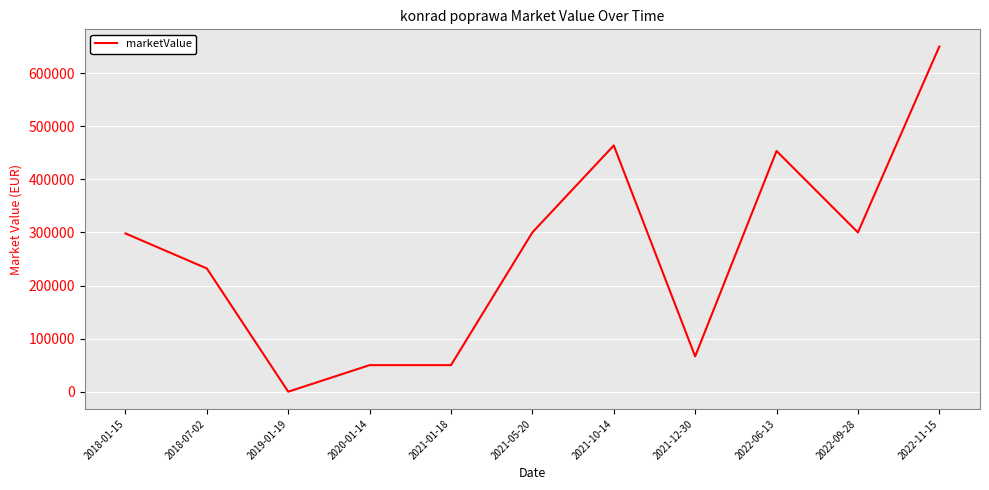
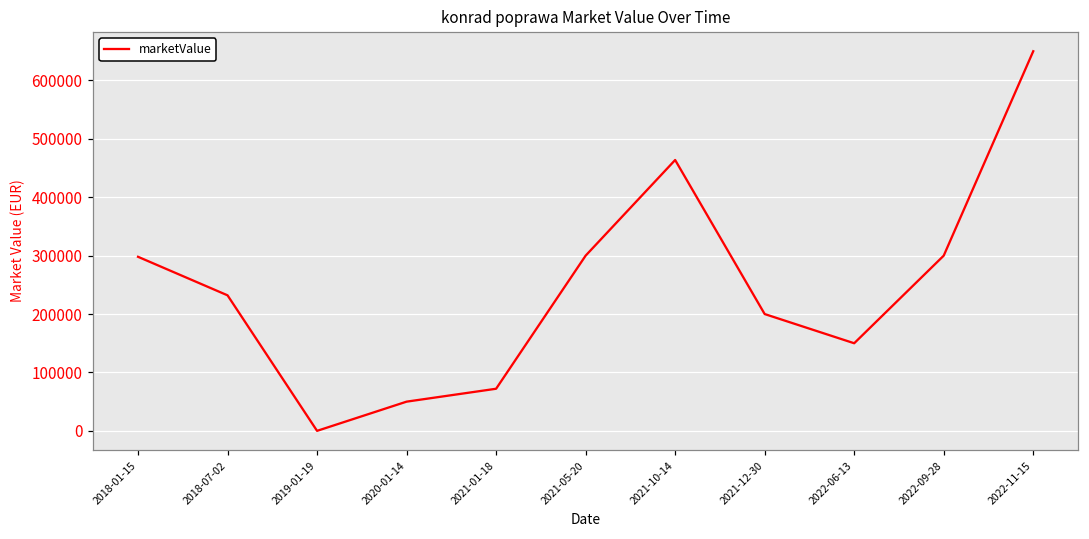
  {
    "2018-01-15": 300000,
    "2018-07-02": 230000,
    "2019-01-19": 0,
    "2020-01-14": 50000,
-   "2021-01-18": 50000,
+   "2021-01-18": 70000,
    "2021-05-20": 300000,
    "2021-10-14": 460000,
-   "2021-12-30": 70000,
-   "2022-06-13": 450000,
+   "2021-12-30": 200000,
+   "2022-06-13": 150000,
    "2022-09-28": 300000,
    "2022-11-15": 650000
  }
